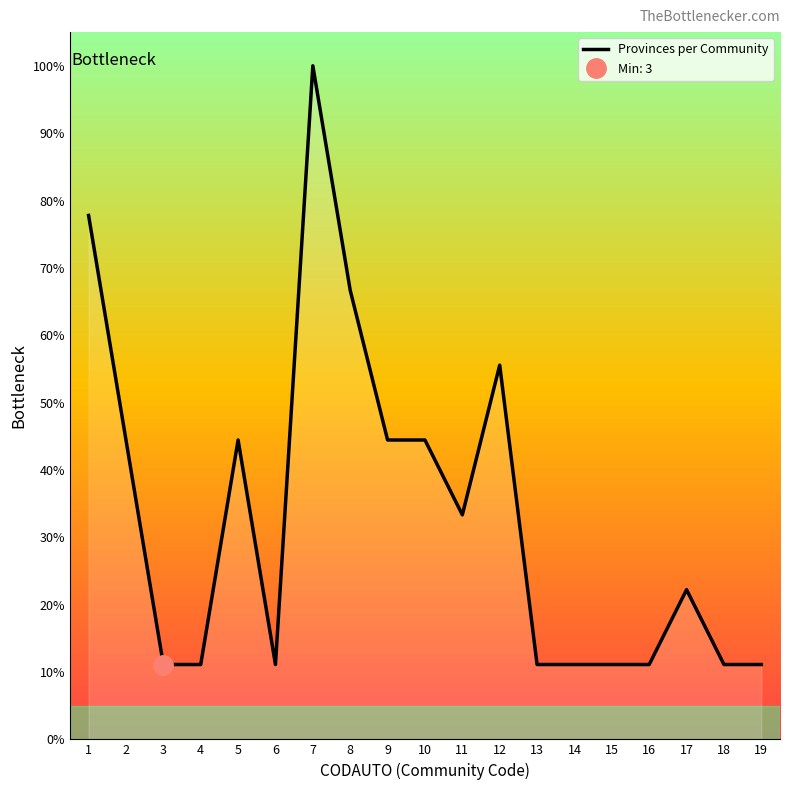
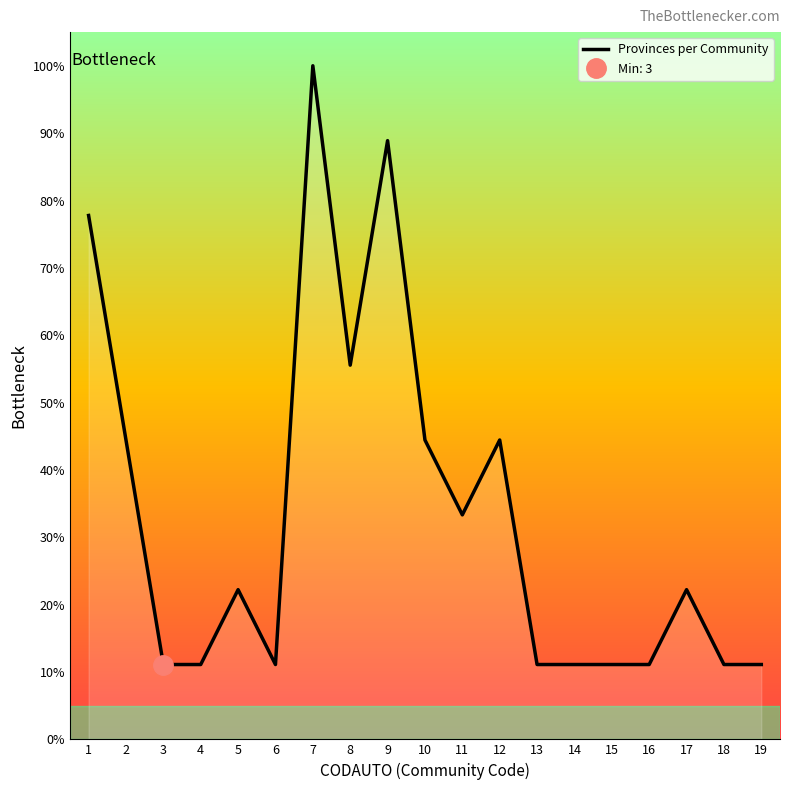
  {
    "Provinces per Community": {
      "1": "78%",
      "2": "44%",
      "4": "11%",
-     "5": "44%",
+     "5": "22%",
      "6": "11%",
      "7": "100%",
-     "8": "67%",
-     "9": "44%",
+     "8": "56%",
+     "9": "89%",
      "10": "44%",
      "11": "33%",
-     "12": "56%",
+     "12": "44%",
      "13": "11%",
      "14": "11%",
      "15": "11%",
      "16": "11%",
      "17": "22%",
      "18": "11%",
      "19": "11%"
    }
  }
